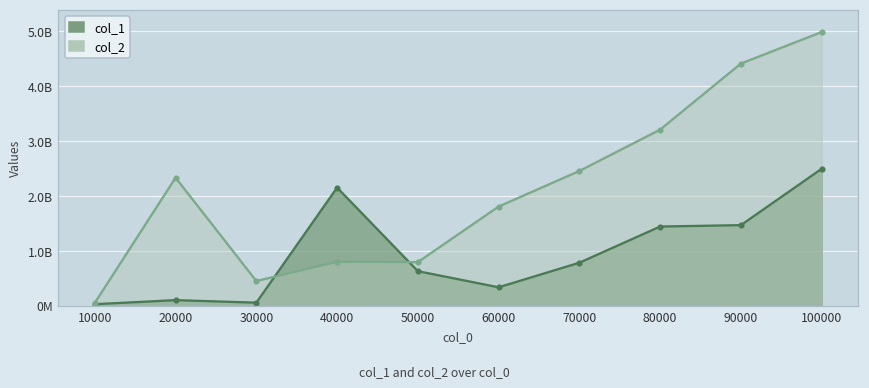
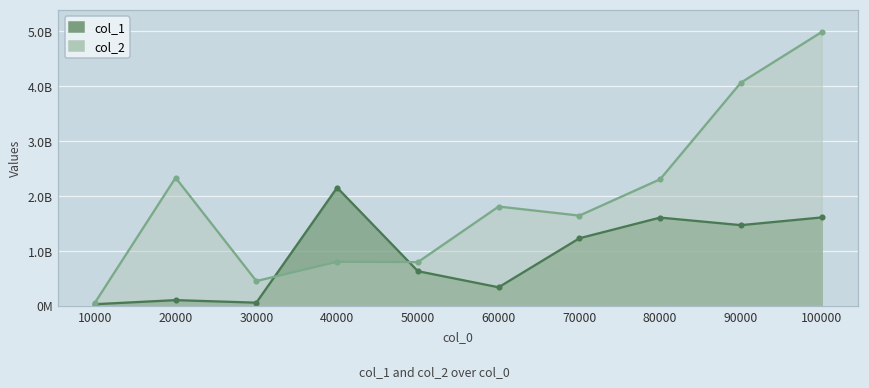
  {
    "col_1": {
      "20000": 100000000,
      "30000": 100000000,
      "40000": 2200000000,
      "50000": 600000000,
      "60000": 300000000,
-     "70000": 800000000,
-     "80000": 1400000000,
+     "70000": 1200000000,
+     "80000": 1600000000,
      "90000": 1500000000,
-     "100000": 2500000000
+     "100000": 1600000000
    },
    "col_2": {
      "20000": 2300000000,
      "30000": 400000000,
      "40000": 800000000,
      "50000": 800000000,
      "60000": 1800000000,
-     "70000": 2500000000,
-     "80000": 3200000000,
-     "90000": 4400000000,
+     "70000": 1600000000,
+     "80000": 2300000000,
+     "90000": 4100000000,
      "100000": 5000000000
    }
  }
